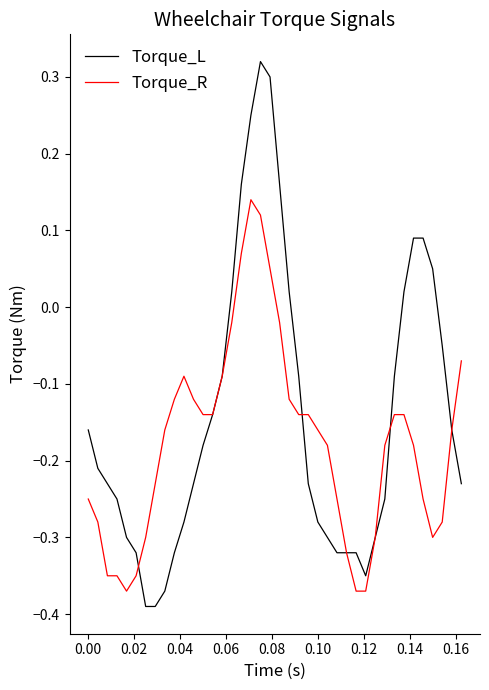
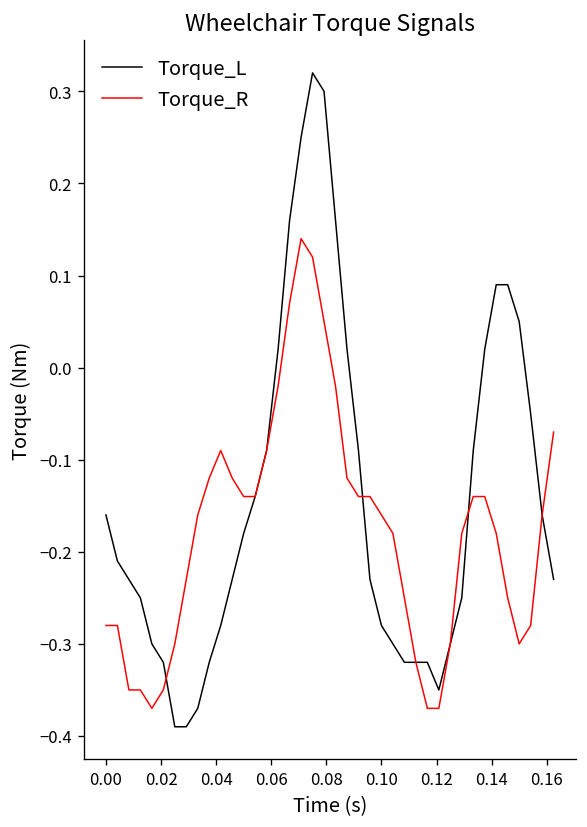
  {
    "Torque_L": {
      "0.00": -0.16,
      "0.10": -0.28
    },
    "Torque_R": {
-     "0.00": -0.25,
+     "0.00": -0.28,
      "0.10": -0.16
    }
  }
